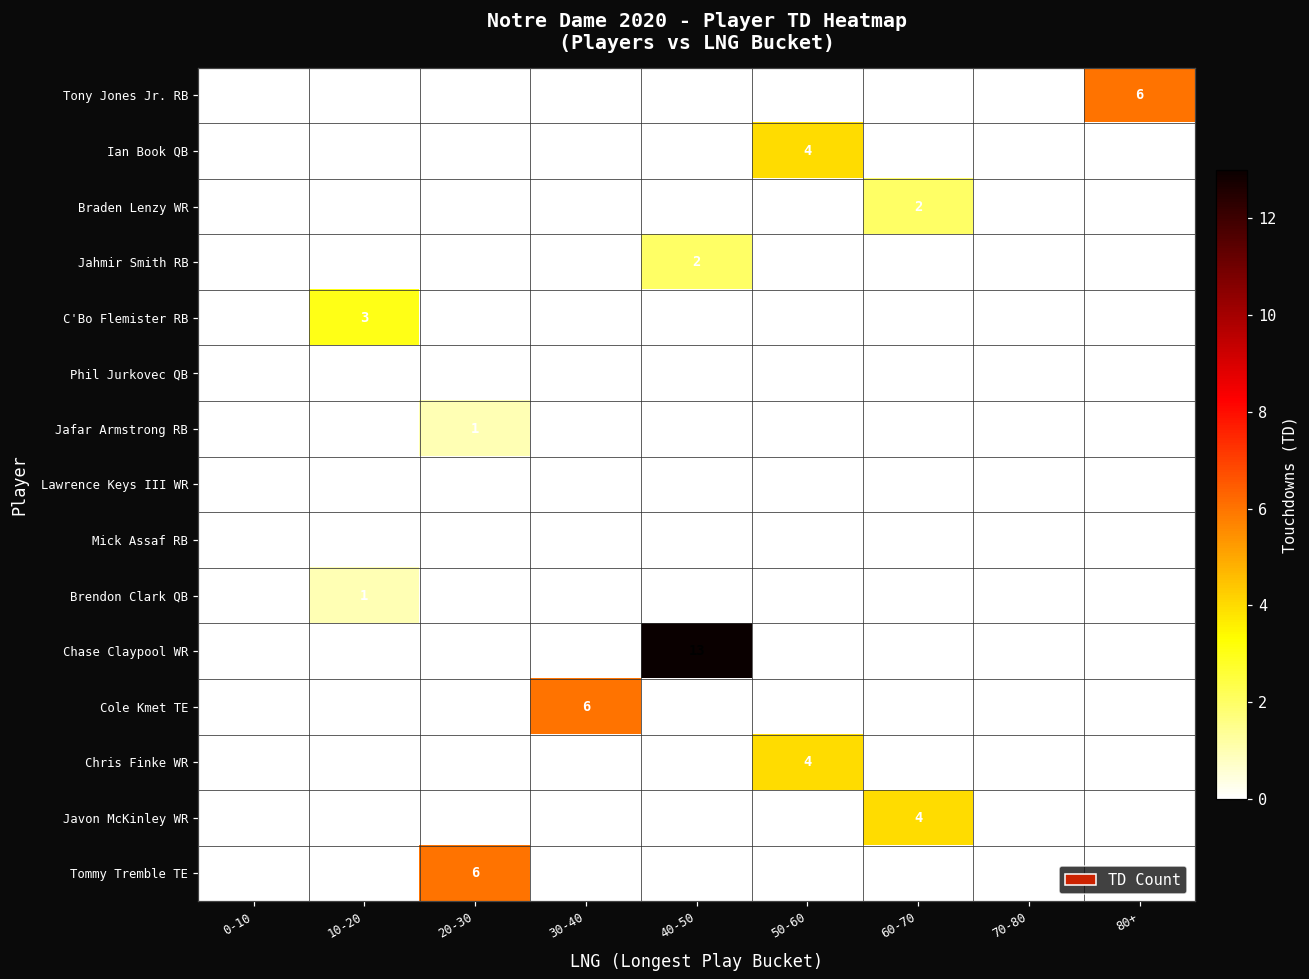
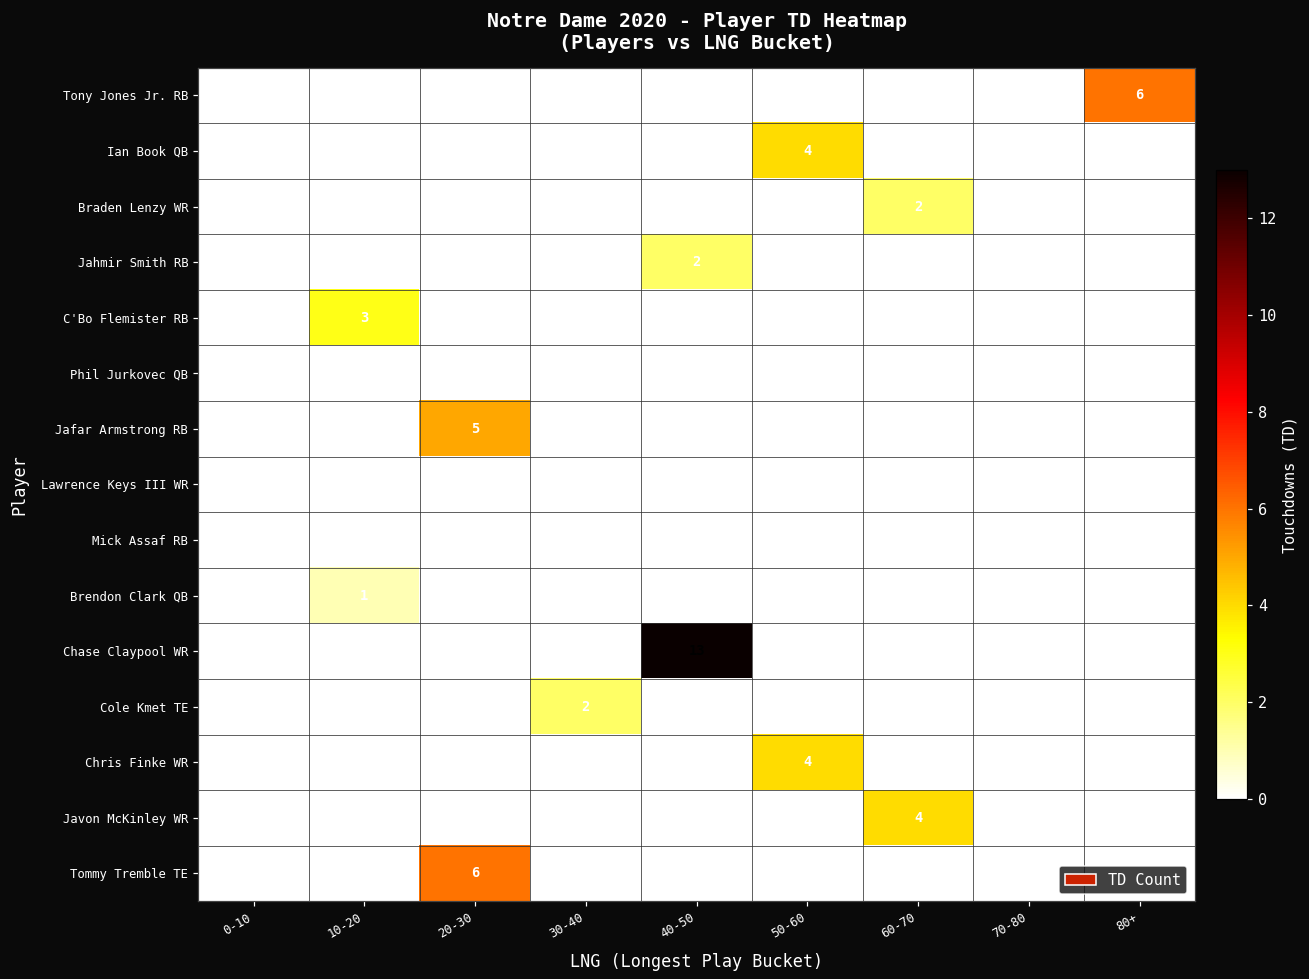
  {
    "Tony Jones Jr. RB": {
      "80+": 6
    },
    "Ian Book QB": {
      "50-60": 4
    },
    "Braden Lenzy WR": {
      "60-70": 2
    },
    "Jahmir Smith RB": {
      "40-50": 2
    },
    "C'Bo Flemister RB": {
      "10-20": 3
    },
    "Jafar Armstrong RB": {
-     "20-30": 1
+     "20-30": 5
    },
    "Brendon Clark QB": {
      "10-20": 1
    },
    "Cole Kmet TE": {
-     "30-40": 6
+     "30-40": 2
    },
    "Chris Finke WR": {
      "50-60": 4
    },
    "Javon McKinley WR": {
      "60-70": 4
    },
    "Tommy Tremble TE": {
      "20-30": 6
    }
  }
